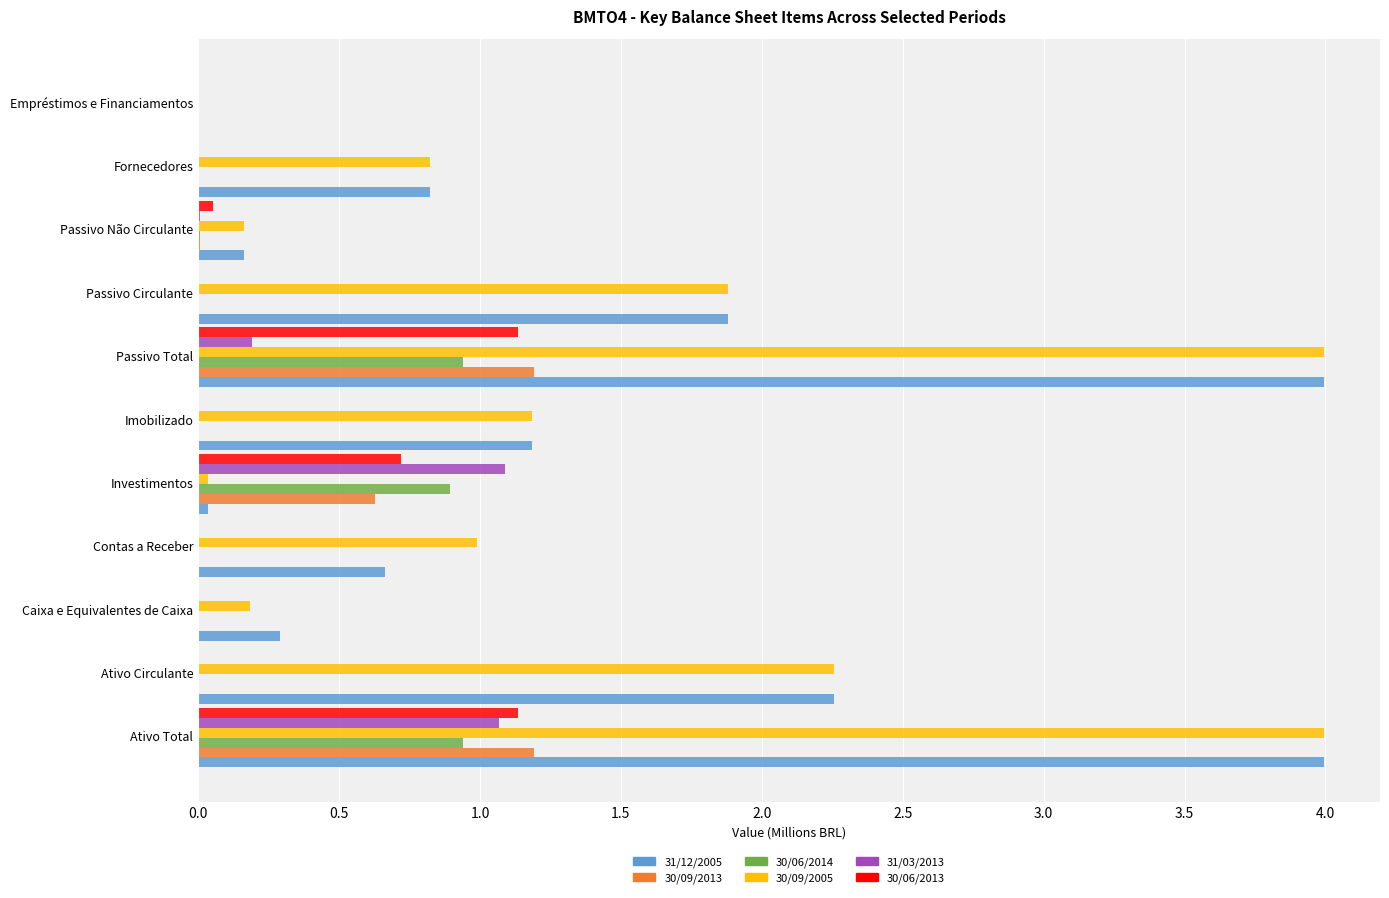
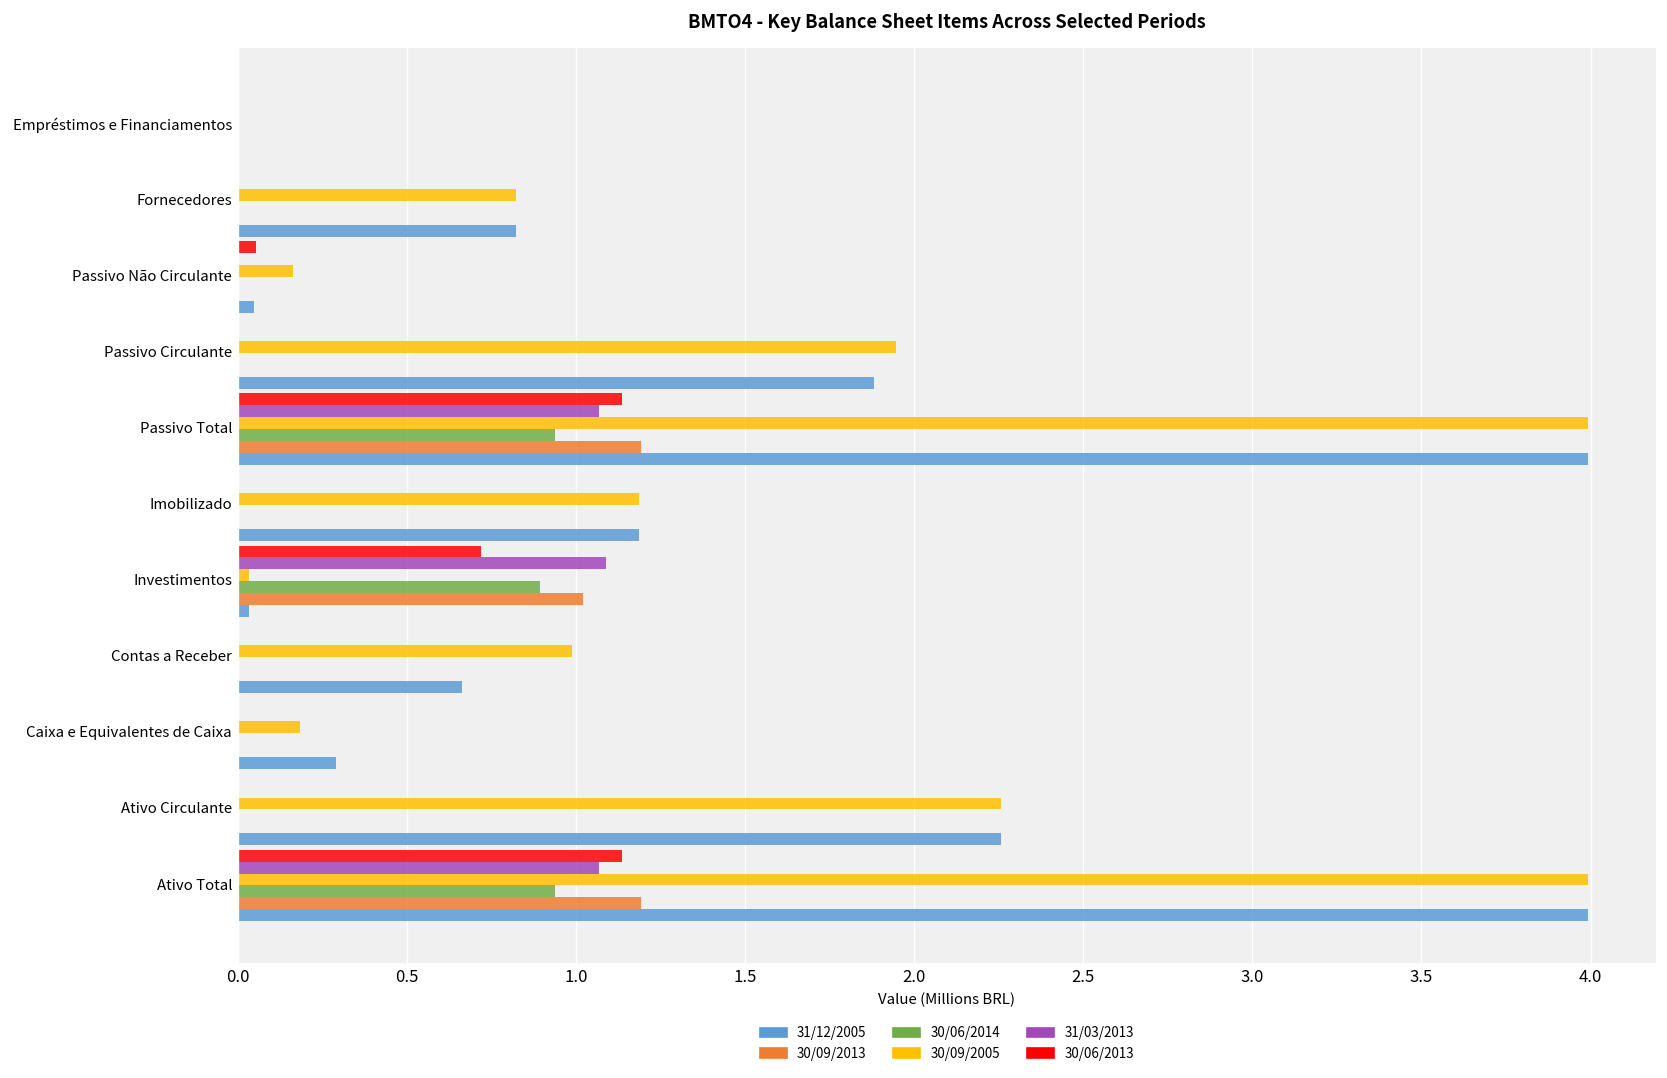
  {
    "31/12/2005": {
      "Fornecedores": 0.82,
-     "Passivo Não Circulante": 0.16,
+     "Passivo Não Circulante": 0.05,
      "Passivo Circulante": 1.88,
      "Passivo Total": 3.99,
      "Imobilizado": 1.18,
      "Investimentos": 0.03,
      "Contas a Receber": 0.66,
      "Caixa e Equivalentes de Caixa": 0.29,
      "Ativo Circulante": 2.26,
      "Ativo Total": 3.99
    },
    "30/09/2013": {
      "Empréstimos e Financiamentos": 0.00,
      "Fornecedores": 0.00,
      "Passivo Total": 1.19,
      "Imobilizado": 0.00,
-     "Investimentos": 0.63,
+     "Investimentos": 1.02,
      "Contas a Receber": 0.00,
      "Ativo Total": 1.19
    },
    "30/06/2014": {
      "Empréstimos e Financiamentos": 0.00,
      "Fornecedores": 0.00,
      "Passivo Total": 0.94,
      "Imobilizado": 0.00,
      "Investimentos": 0.89,
      "Ativo Total": 0.94
    },
    "30/09/2005": {
      "Fornecedores": 0.82,
      "Passivo Não Circulante": 0.16,
-     "Passivo Circulante": 1.88,
+     "Passivo Circulante": 1.95,
      "Passivo Total": 3.99,
      "Imobilizado": 1.18,
      "Investimentos": 0.03,
      "Contas a Receber": 0.99,
      "Caixa e Equivalentes de Caixa": 0.18,
      "Ativo Circulante": 2.26,
      "Ativo Total": 3.99
    },
    "31/03/2013": {
      "Empréstimos e Financiamentos": 0.00,
      "Fornecedores": 0.00,
-     "Passivo Total": 0.19,
+     "Passivo Total": 1.07,
      "Imobilizado": 0.00,
      "Investimentos": 1.09,
      "Contas a Receber": 0.00,
      "Ativo Total": 1.07
    },
    "30/06/2013": {
      "Empréstimos e Financiamentos": 0.00,
      "Fornecedores": 0.00,
      "Passivo Não Circulante": 0.05,
      "Passivo Total": 1.13,
      "Imobilizado": 0.00,
      "Investimentos": 0.72,
      "Contas a Receber": 0.00,
      "Ativo Total": 1.13
    }
  }
